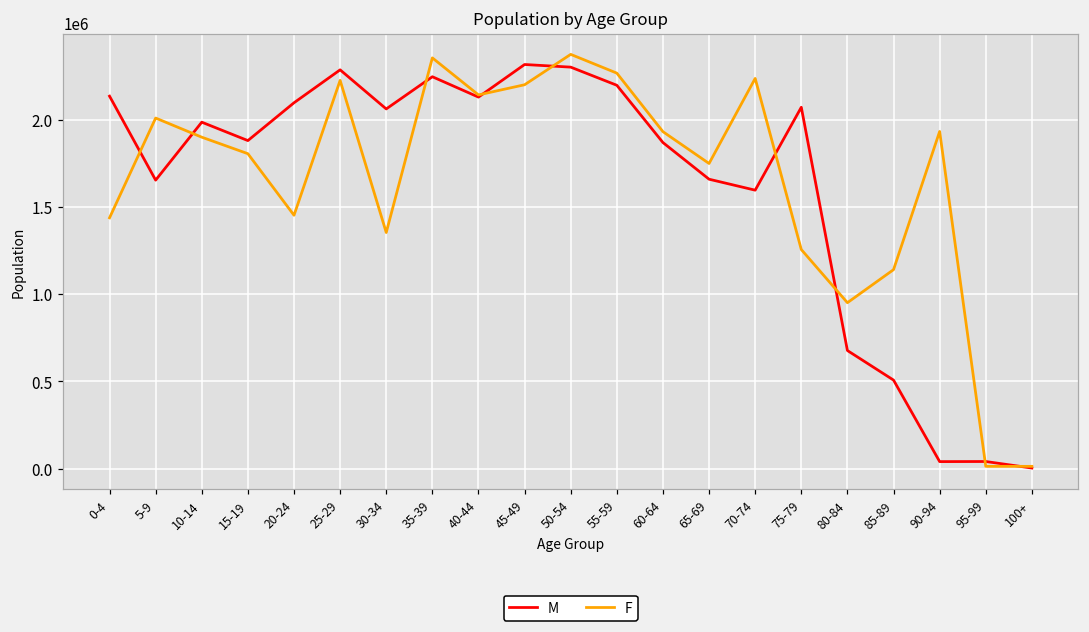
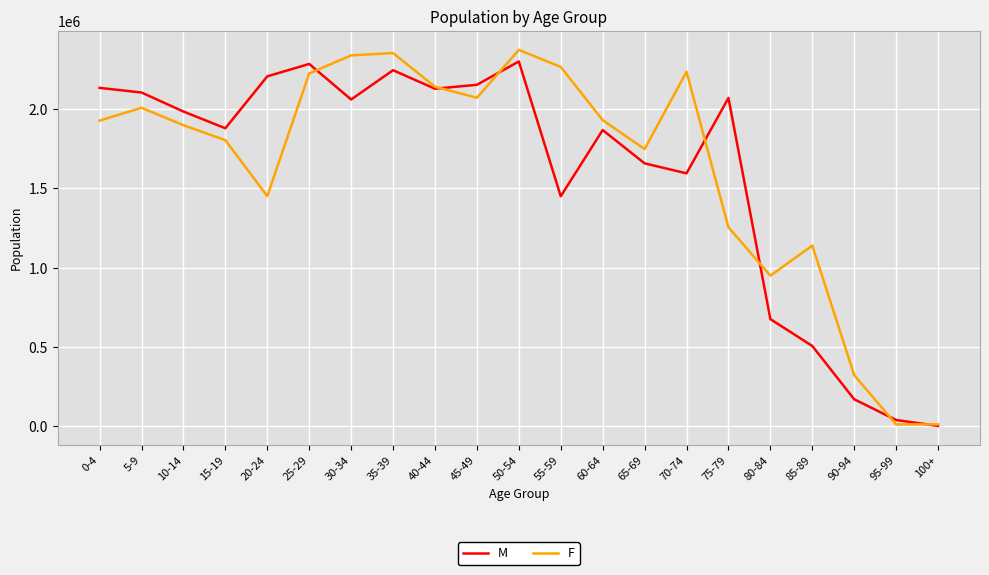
  {
    "M": {
      "0-4": 2130000,
-     "5-9": 1650000,
+     "5-9": 2110000,
      "10-14": 1990000,
      "15-19": 1880000,
-     "20-24": 2100000,
+     "20-24": 2210000,
      "25-29": 2290000,
      "30-34": 2060000,
      "35-39": 2250000,
-     "45-49": 2320000,
+     "45-49": 2150000,
      "50-54": 2300000,
-     "55-59": 2200000,
+     "55-59": 1450000,
      "60-64": 1870000,
      "65-69": 1660000,
      "70-74": 1600000,
      "75-79": 2070000,
      "80-84": 680000,
      "85-89": 510000,
-     "90-94": 40000,
+     "90-94": 170000,
      "95-99": 40000
    },
    "F": {
-     "0-4": 1440000,
+     "0-4": 1930000,
      "5-9": 2010000,
      "10-14": 1900000,
      "15-19": 1800000,
      "20-24": 1450000,
      "25-29": 2220000,
-     "30-34": 1350000,
+     "30-34": 2340000,
      "35-39": 2350000,
-     "45-49": 2200000,
+     "45-49": 2070000,
      "50-54": 2370000,
      "55-59": 2270000,
      "60-64": 1930000,
      "65-69": 1750000,
      "70-74": 2240000,
      "75-79": 1260000,
      "80-84": 950000,
      "85-89": 1140000,
-     "90-94": 1930000,
+     "90-94": 320000,
      "95-99": 10000
    }
  }
